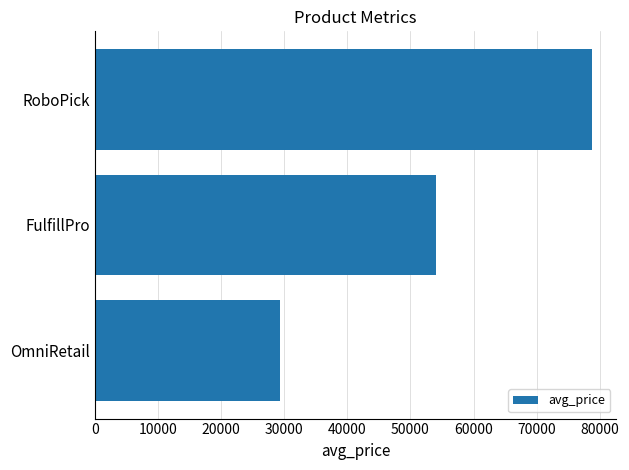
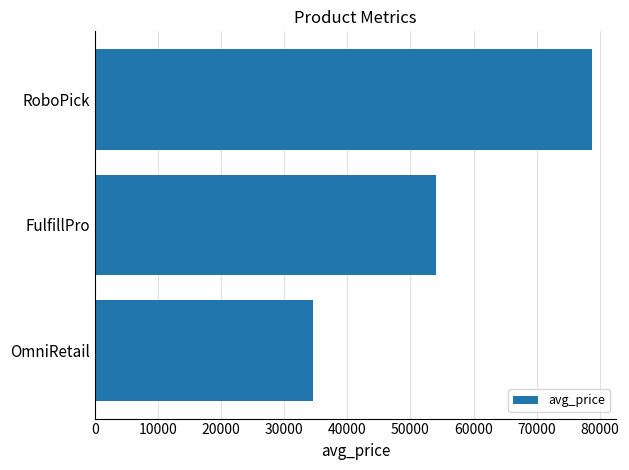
  {
    "RoboPick": 79000,
    "FulfillPro": 54000,
-   "OmniRetail": 29000
+   "OmniRetail": 35000
  }
